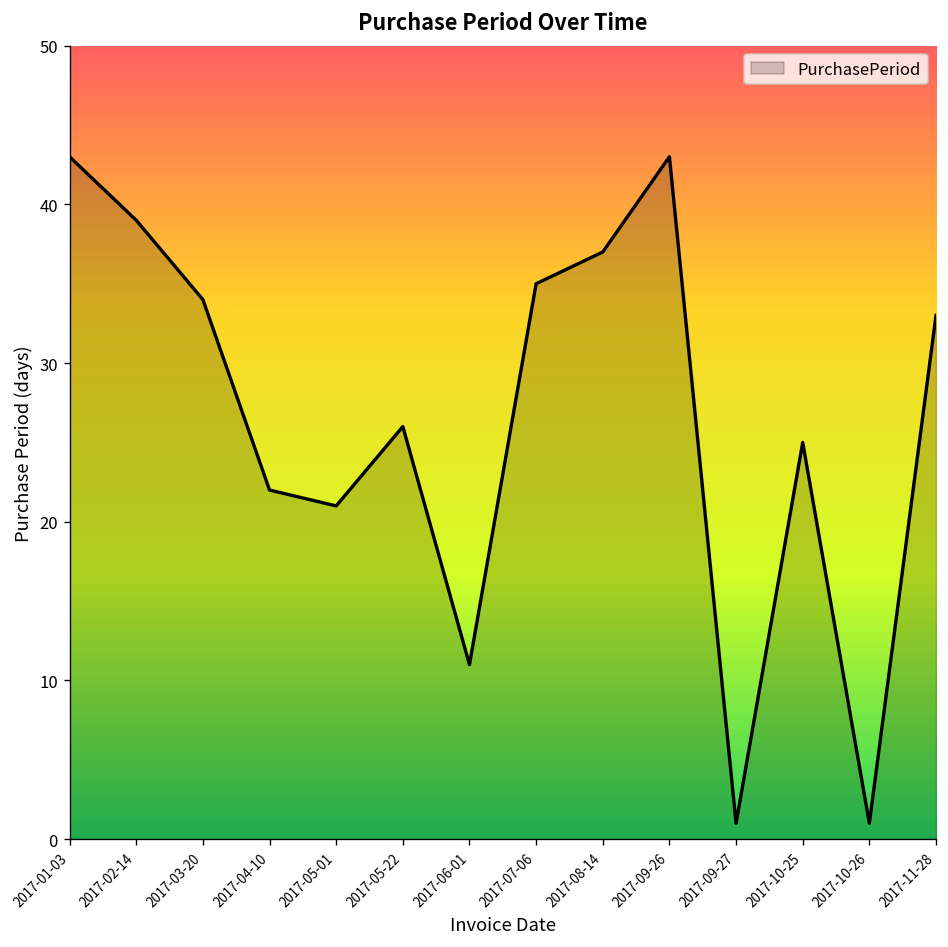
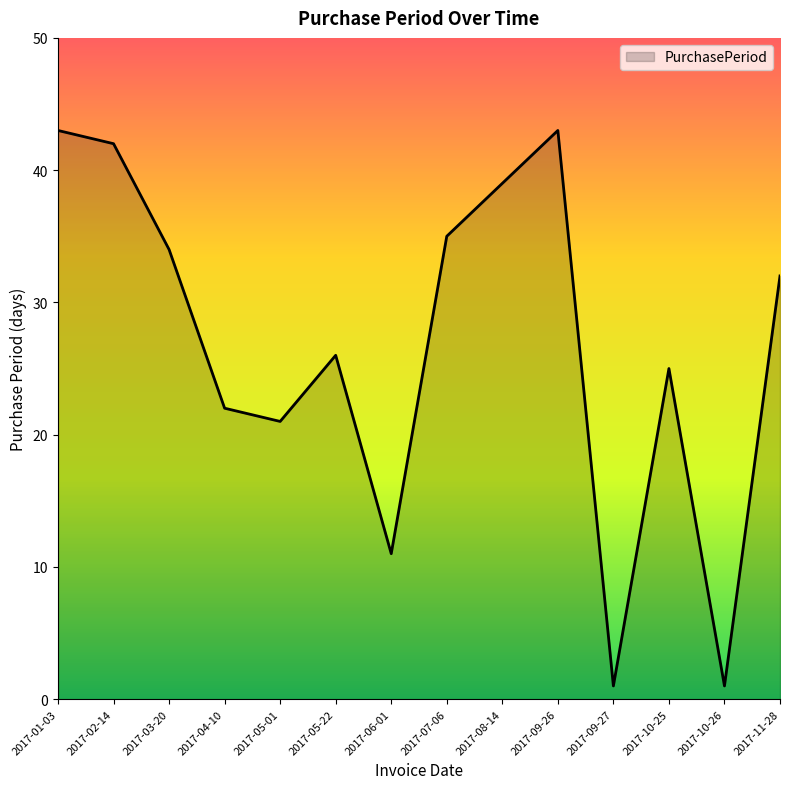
  {
    "2017-01-03": 43,
-   "2017-02-14": 39,
+   "2017-02-14": 42,
    "2017-03-20": 34,
    "2017-04-10": 22,
    "2017-05-01": 21,
    "2017-05-22": 26,
    "2017-06-01": 11,
    "2017-07-06": 35,
-   "2017-08-14": 37,
+   "2017-08-14": 39,
    "2017-09-26": 43,
    "2017-09-27": 1,
    "2017-10-25": 25,
    "2017-10-26": 1,
-   "2017-11-28": 33
+   "2017-11-28": 32
  }
